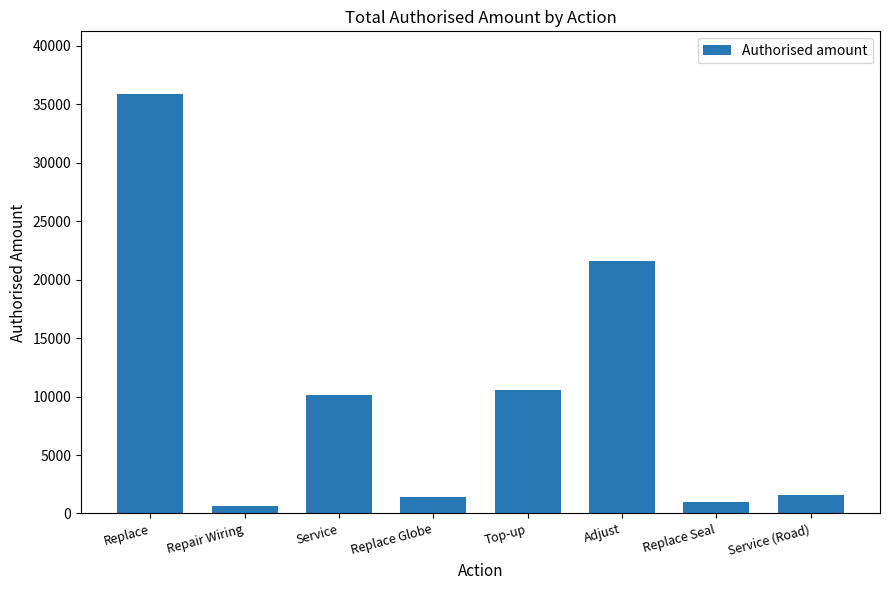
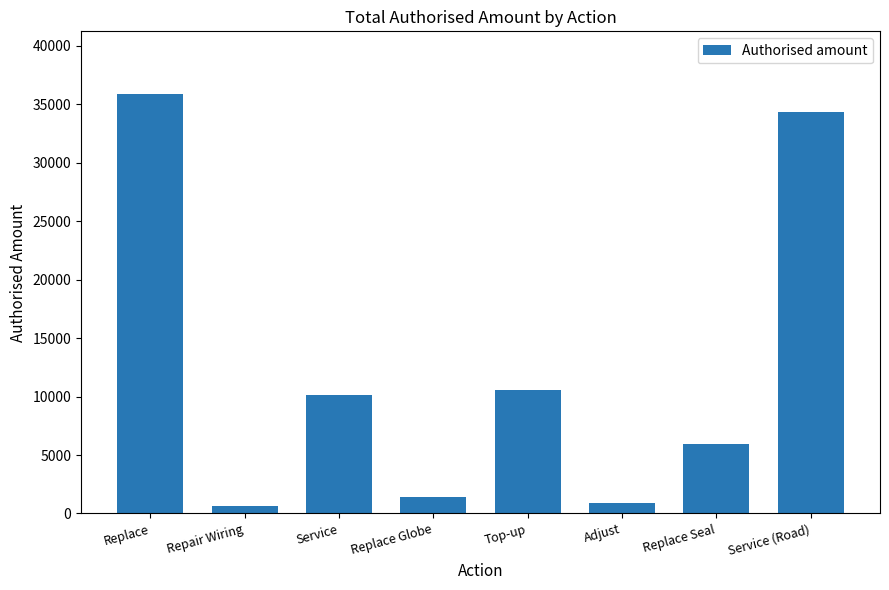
  {
    "Replace": 35800,
    "Repair Wiring": 600,
    "Service": 10200,
    "Replace Globe": 1400,
    "Top-up": 10500,
-   "Adjust": 21600,
-   "Replace Seal": 1000,
-   "Service (Road)": 1600
+   "Adjust": 900,
+   "Replace Seal": 6000,
+   "Service (Road)": 34300
  }
